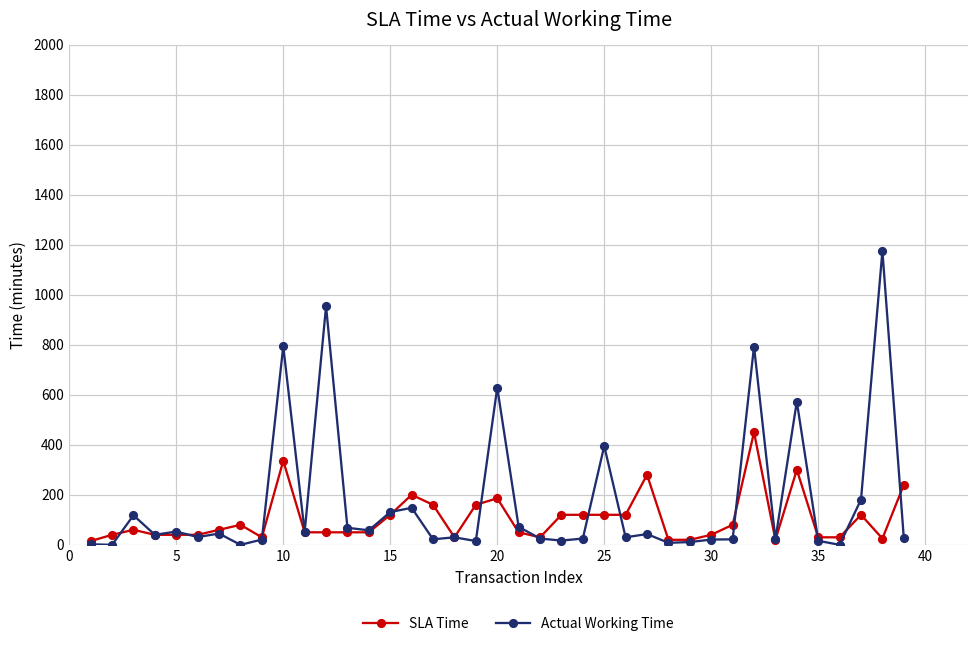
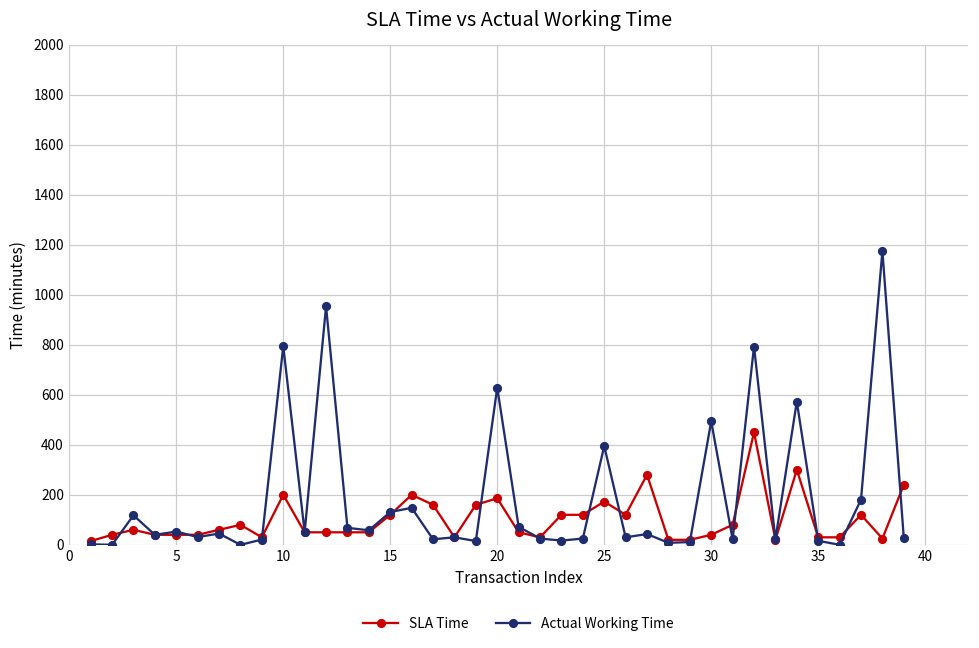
  {
    "SLA Time": {
      "5": 40,
-     "10": 340,
+     "10": 200,
      "20": 190,
-     "25": 120,
+     "25": 170,
      "30": 40,
      "35": 30
    },
    "Actual Working Time": {
      "5": 50,
      "10": 790,
      "20": 630,
      "25": 400,
-     "30": 20,
+     "30": 490,
      "35": 20
    }
  }
